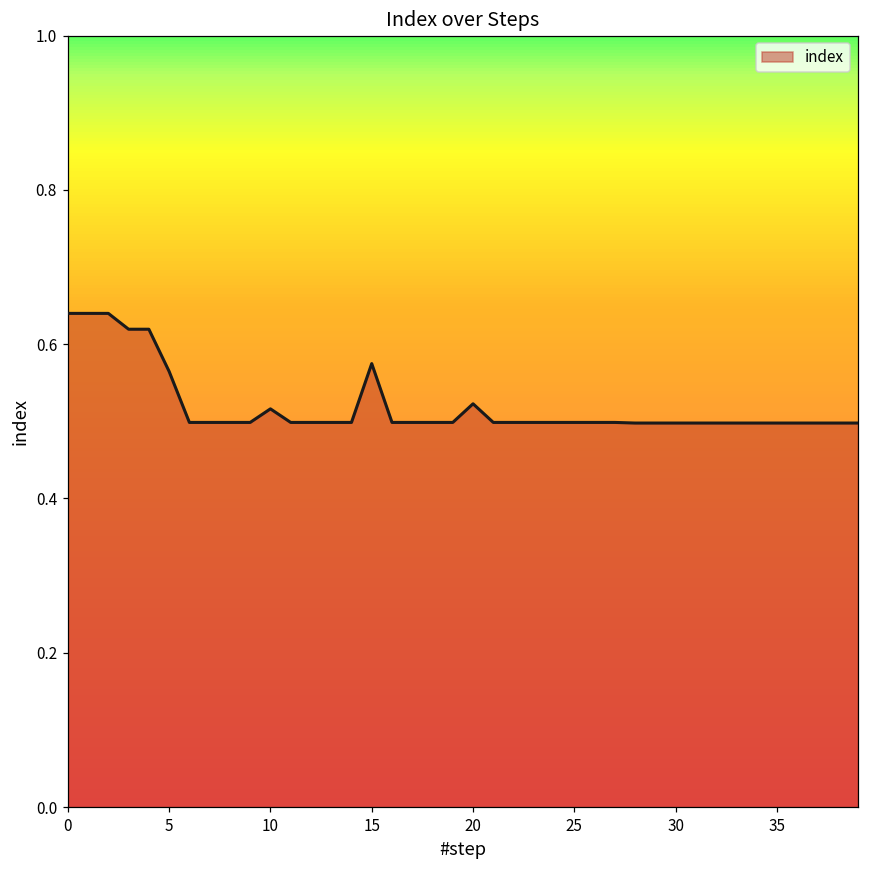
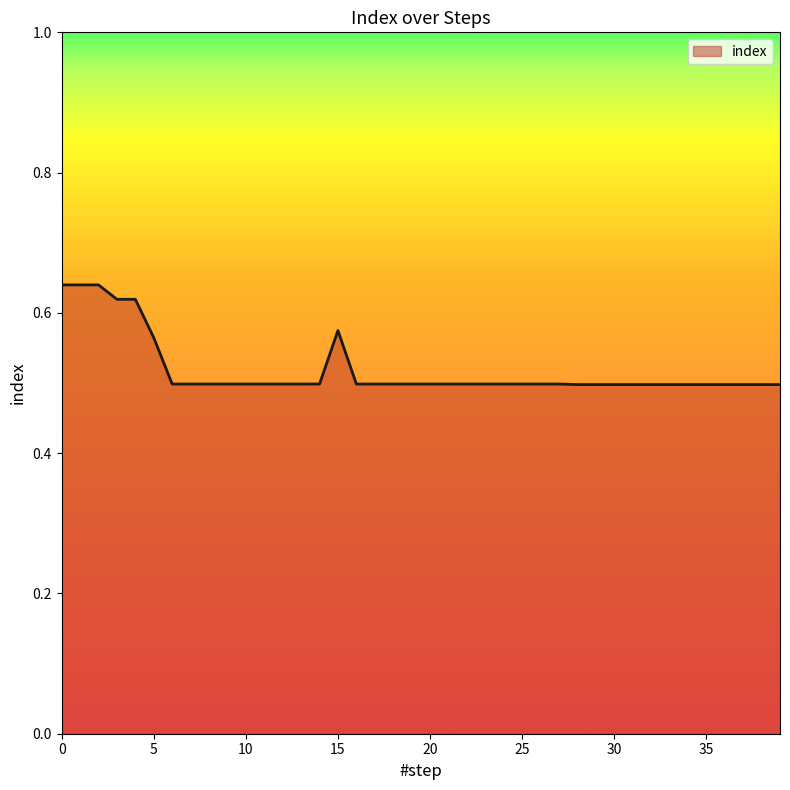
  {
    "0": 0.64,
    "5": 0.56,
-   "10": 0.52,
+   "10": 0.50,
    "15": 0.57,
-   "20": 0.52,
+   "20": 0.50,
    "25": 0.50,
    "30": 0.50,
    "35": 0.50
  }
